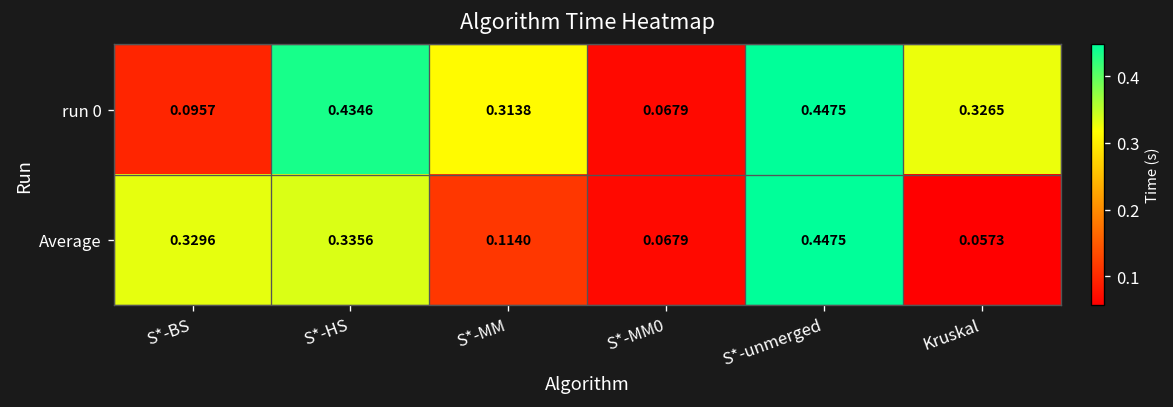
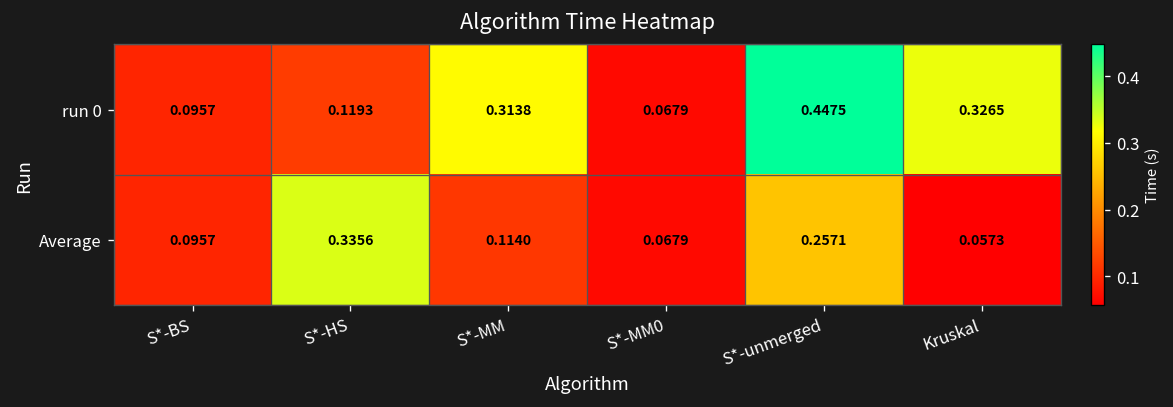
  {
    "run 0": {
      "S*-BS": 0.0957,
-     "S*-HS": 0.4346,
+     "S*-HS": 0.1193,
      "S*-MM": 0.3138,
      "S*-MM0": 0.0679,
      "S*-unmerged": 0.4475,
      "Kruskal": 0.3265
    },
    "Average": {
-     "S*-BS": 0.3296,
+     "S*-BS": 0.0957,
      "S*-HS": 0.3356,
      "S*-MM": 0.1140,
      "S*-MM0": 0.0679,
-     "S*-unmerged": 0.4475,
+     "S*-unmerged": 0.2571,
      "Kruskal": 0.0573
    }
  }
